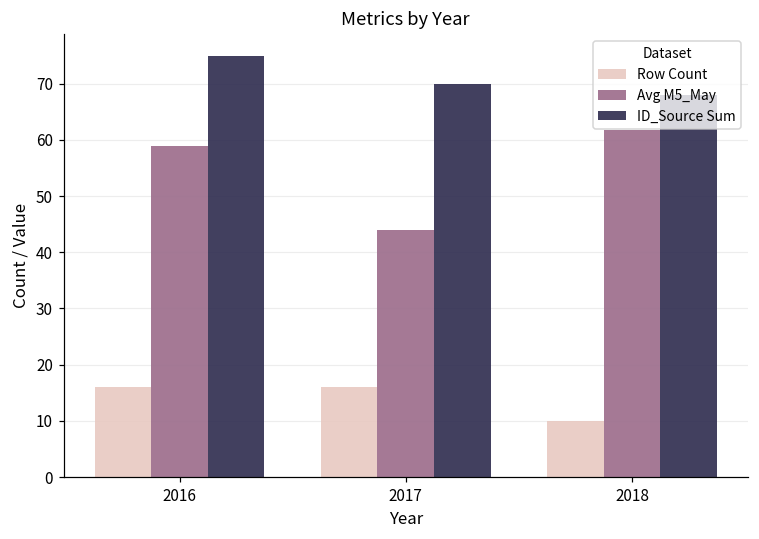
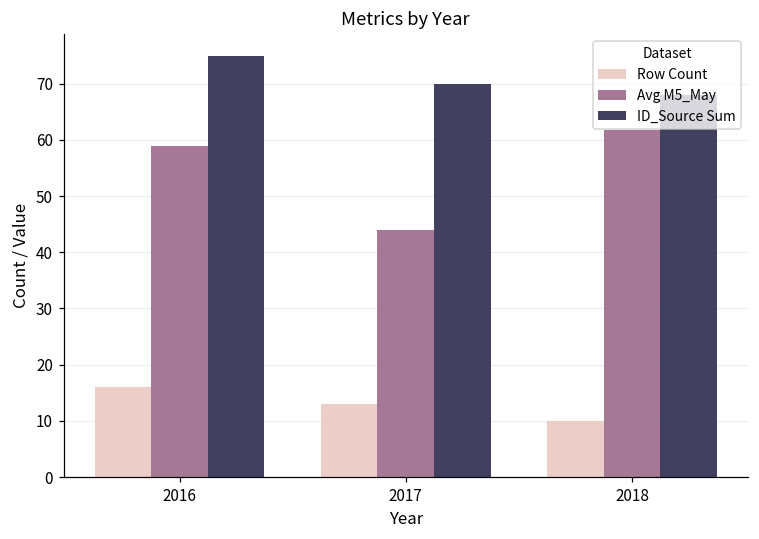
  {
    "Row Count": {
      "2016": 16,
-     "2017": 16,
+     "2017": 13,
      "2018": 10
    },
    "Avg M5_May": {
      "2016": 59,
      "2017": 44,
      "2018": 62
    },
    "ID_Source Sum": {
      "2016": 75,
      "2017": 70
    }
  }
